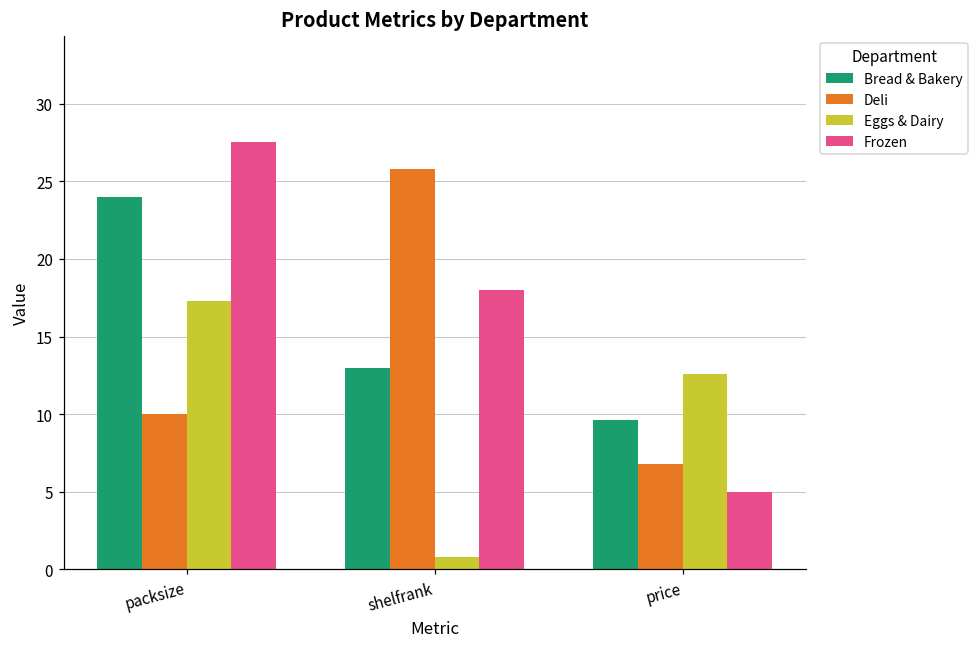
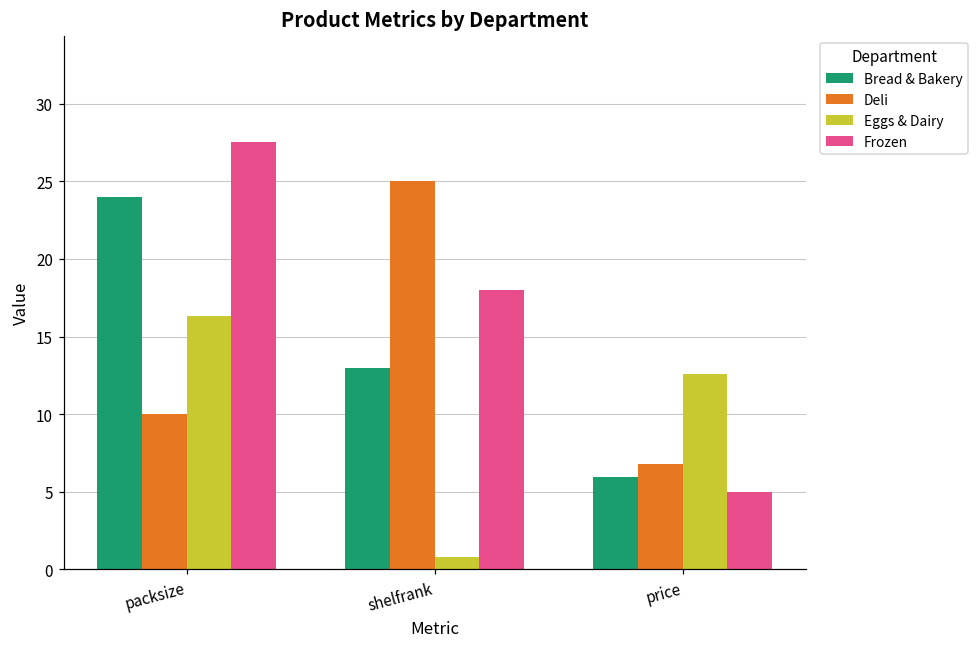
  {
    "Bread & Bakery": {
      "packsize": 24.0,
      "shelfrank": 13.0,
-     "price": 9.6
+     "price": 5.9
    },
    "Deli": {
      "packsize": 10.0,
-     "shelfrank": 25.8,
+     "shelfrank": 25.0,
      "price": 6.8
    },
    "Eggs & Dairy": {
-     "packsize": 17.3,
+     "packsize": 16.3,
      "shelfrank": 0.8,
      "price": 12.6
    },
    "Frozen": {
      "packsize": 27.5,
      "shelfrank": 18.0,
      "price": 5.0
    }
  }
